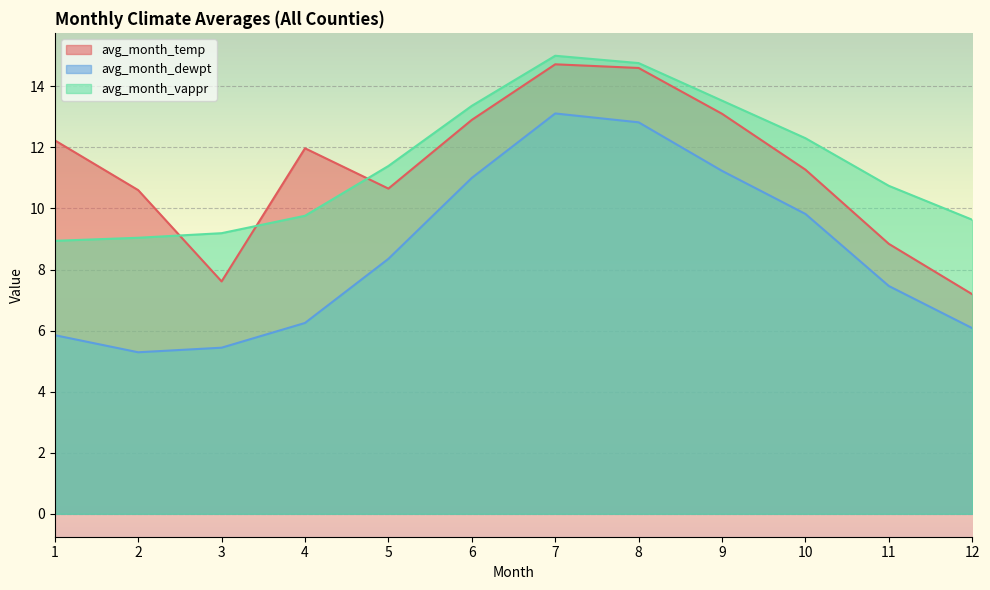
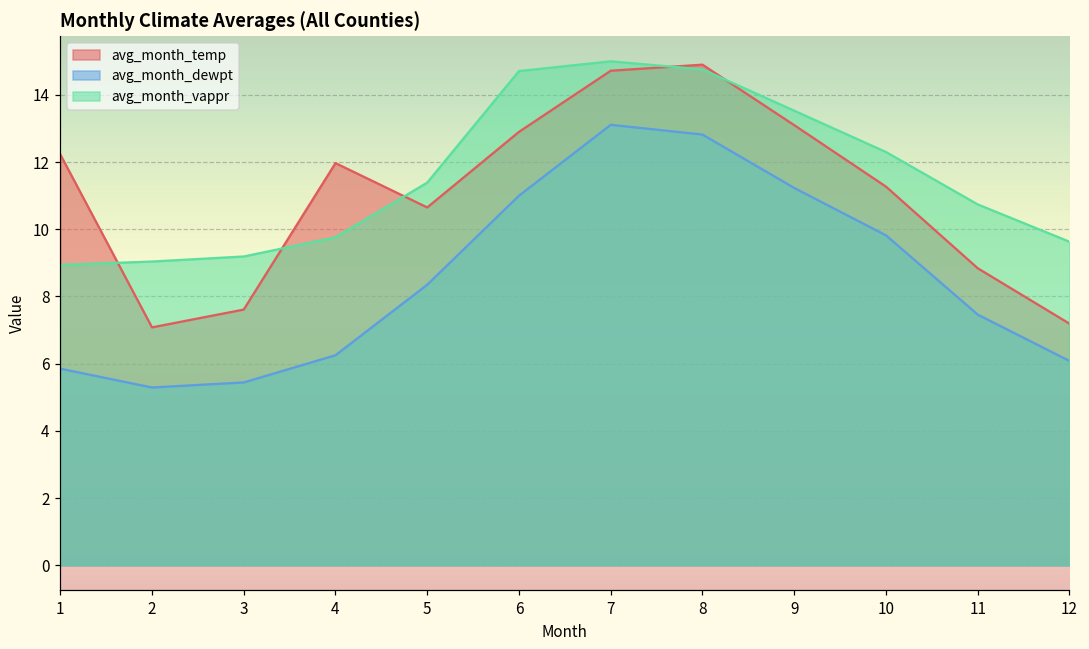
  {
    "avg_month_temp": {
      "1": 12.2,
-     "2": 10.6,
+     "2": 7.1,
      "3": 7.6,
      "4": 12.0,
      "5": 10.7,
      "6": 12.9,
      "7": 14.7,
-     "8": 14.6,
+     "8": 14.9,
      "9": 13.1,
      "10": 11.3,
      "11": 8.8,
      "12": 7.2
    },
    "avg_month_dewpt": {
      "1": 5.9,
      "2": 5.3,
      "3": 5.4,
      "4": 6.3,
      "5": 8.4,
      "6": 11.0,
      "7": 13.1,
      "8": 12.8,
      "9": 11.2,
      "10": 9.8,
      "11": 7.5,
      "12": 6.1
    },
    "avg_month_vappr": {
      "1": 8.9,
      "2": 9.0,
      "3": 9.2,
      "4": 9.8,
      "5": 11.4,
-     "6": 13.4,
+     "6": 14.7,
      "7": 15.0,
      "8": 14.8,
      "9": 13.5,
      "10": 12.3,
      "11": 10.7,
      "12": 9.6
    }
  }
